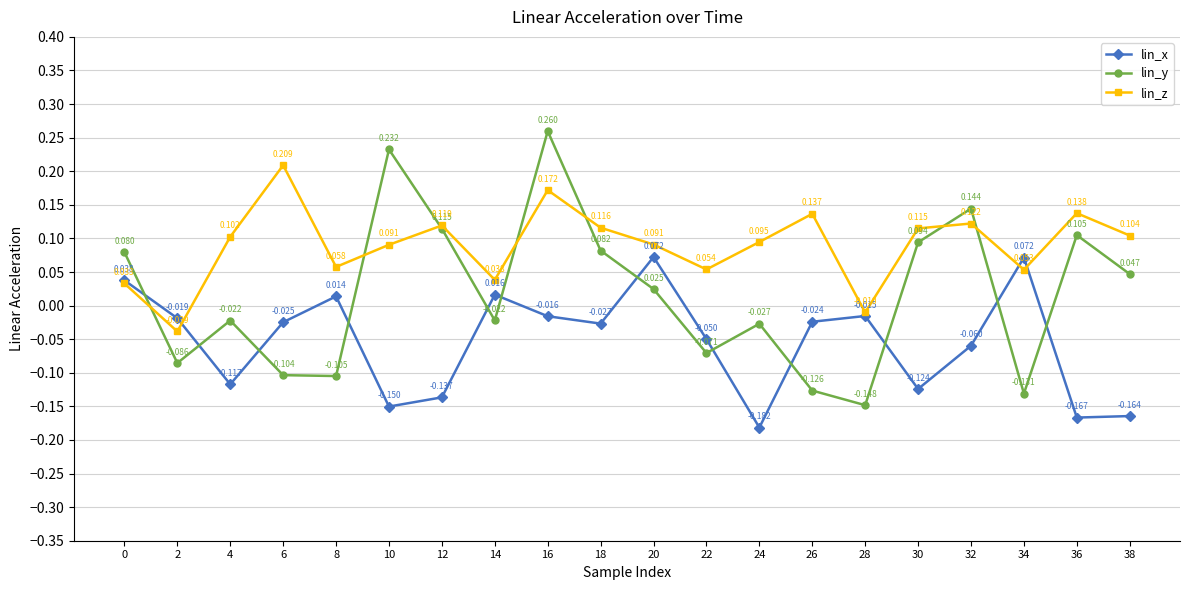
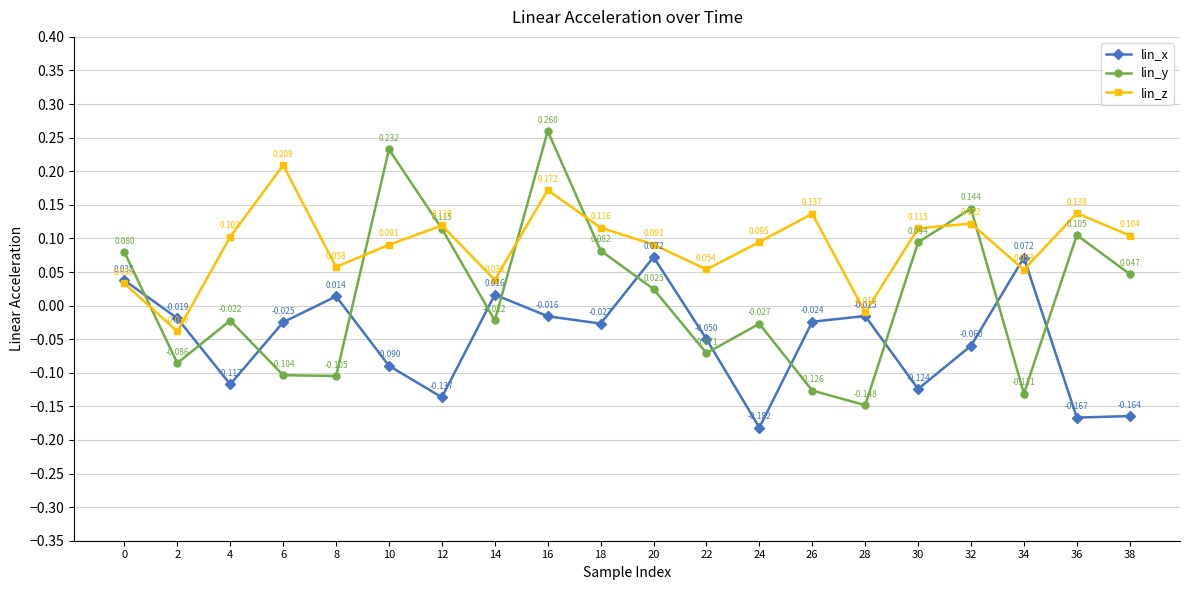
  {
    "lin_x": {
      "2": -0.019,
      "4": -0.117,
      "6": -0.025,
      "8": 0.014,
-     "10": -0.150,
+     "10": -0.090,
      "12": -0.137,
      "16": -0.016,
      "18": -0.027,
      "22": -0.050,
      "24": -0.182,
      "26": -0.024,
      "30": -0.124,
      "32": -0.060,
      "34": 0.072,
      "36": -0.167,
      "38": -0.164
    },
    "lin_y": {
      "0": 0.080,
      "2": -0.086,
      "4": -0.022,
      "6": -0.104,
      "8": -0.105,
      "10": 0.232,
      "14": -0.022,
      "16": 0.260,
      "18": 0.082,
      "20": 0.025,
      "24": -0.027,
      "26": -0.126,
      "28": -0.148,
      "32": 0.144,
      "34": -0.131,
      "36": 0.105,
      "38": 0.047
    },
    "lin_z": {
      "4": 0.102,
      "6": 0.209,
      "8": 0.058,
      "10": 0.091,
      "14": 0.038,
      "16": 0.172,
      "18": 0.116,
      "20": 0.091,
      "22": 0.054,
      "24": 0.095,
      "26": 0.137,
      "30": 0.115,
      "36": 0.138,
      "38": 0.104
    }
  }
